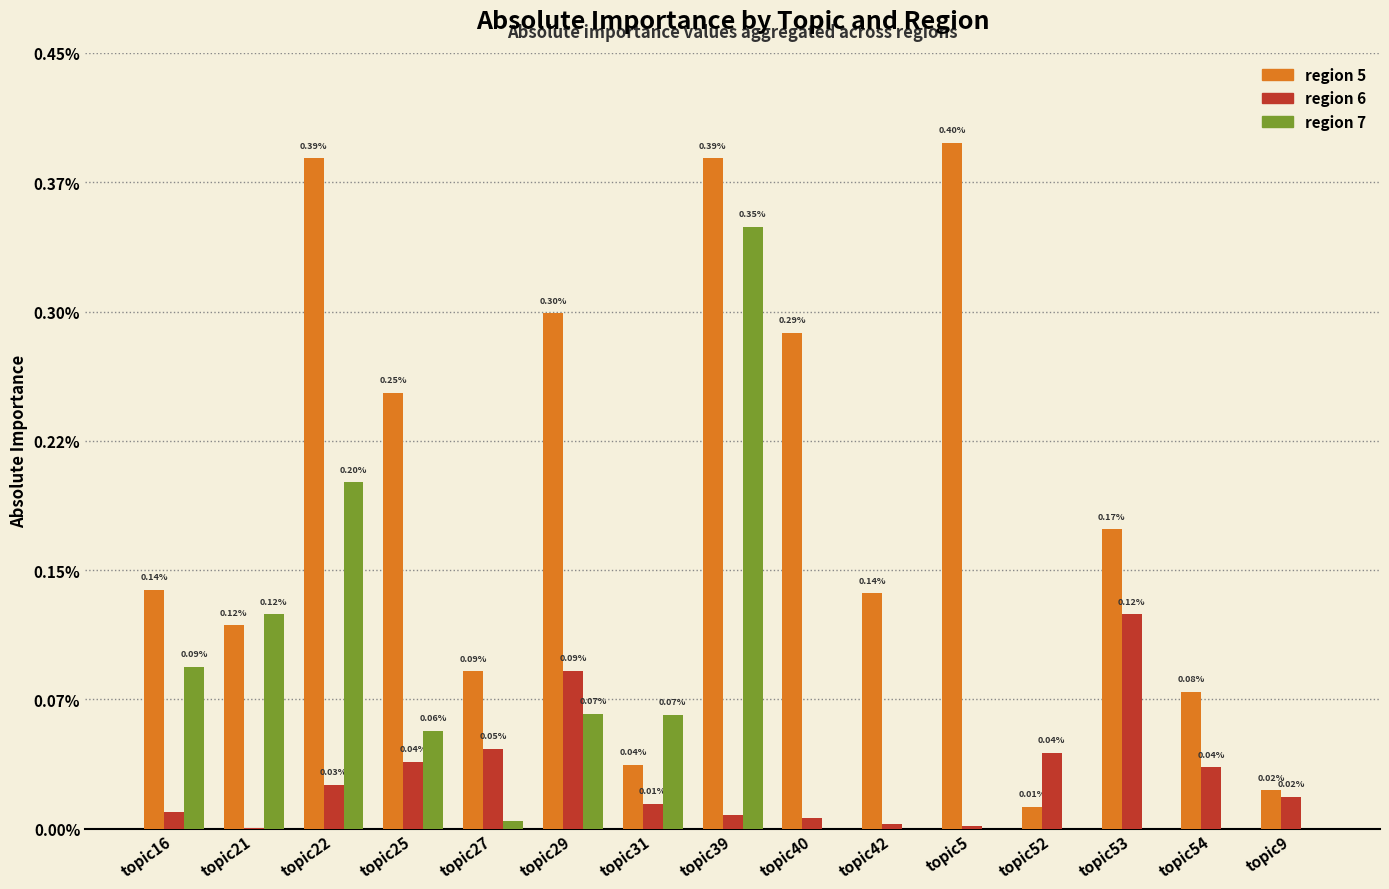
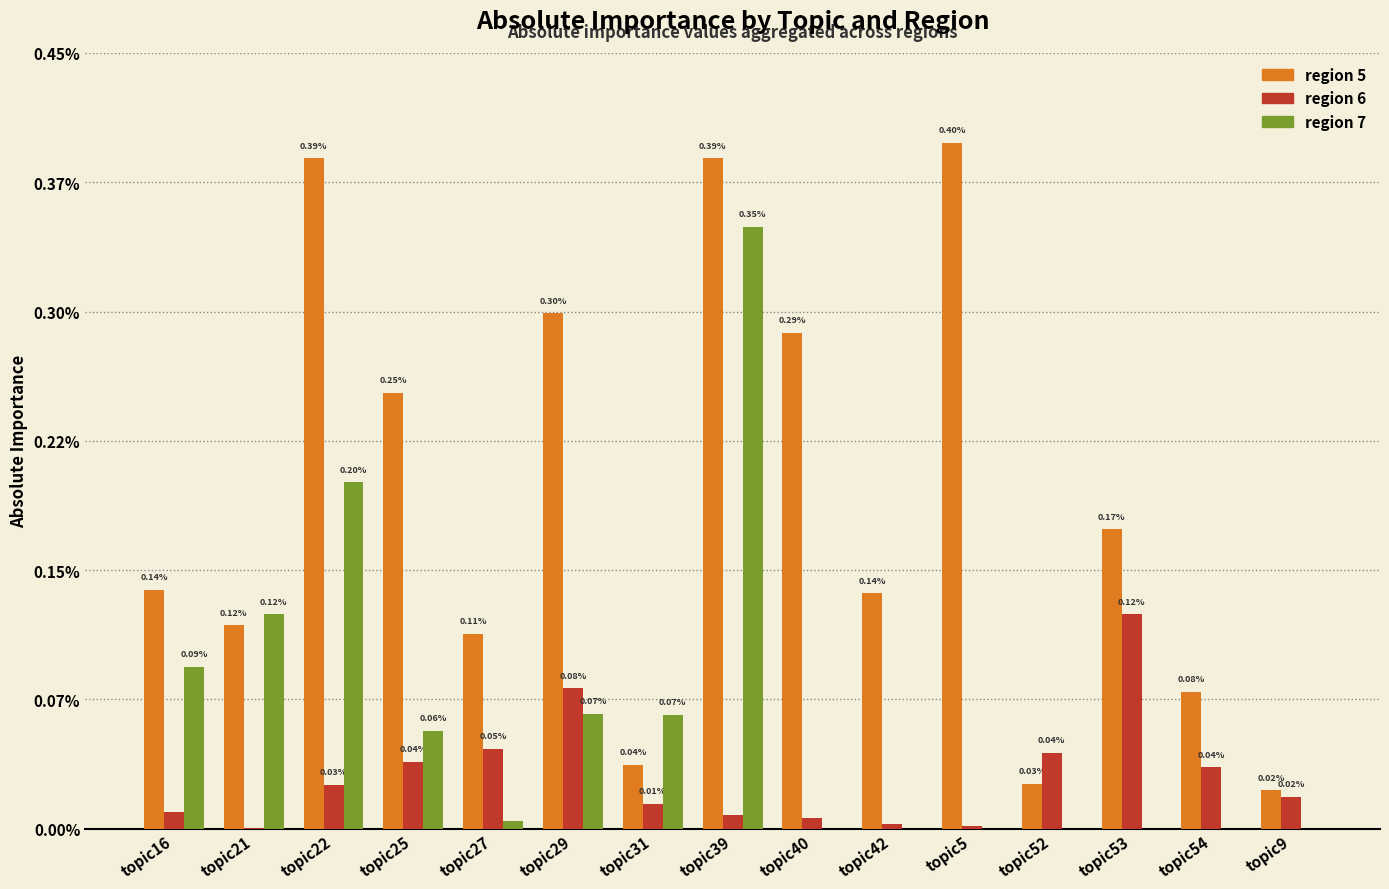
  {
    "region 5": {
      "topic16": "0.14%",
      "topic21": "0.12%",
      "topic22": "0.39%",
      "topic25": "0.25%",
-     "topic27": "0.09%",
+     "topic27": "0.11%",
      "topic29": "0.30%",
      "topic31": "0.04%",
      "topic39": "0.39%",
      "topic40": "0.29%",
      "topic42": "0.14%",
      "topic5": "0.40%",
-     "topic52": "0.01%",
+     "topic52": "0.03%",
      "topic53": "0.17%",
      "topic54": "0.08%",
      "topic9": "0.02%"
    },
    "region 6": {
      "topic22": "0.03%",
      "topic25": "0.04%",
      "topic27": "0.05%",
-     "topic29": "0.09%",
+     "topic29": "0.08%",
      "topic31": "0.01%",
      "topic52": "0.04%",
      "topic53": "0.12%",
      "topic54": "0.04%"
    },
    "region 7": {
      "topic16": "0.09%",
      "topic21": "0.12%",
      "topic22": "0.20%",
      "topic25": "0.06%",
      "topic29": "0.07%",
      "topic31": "0.07%",
      "topic39": "0.35%"
    }
  }
